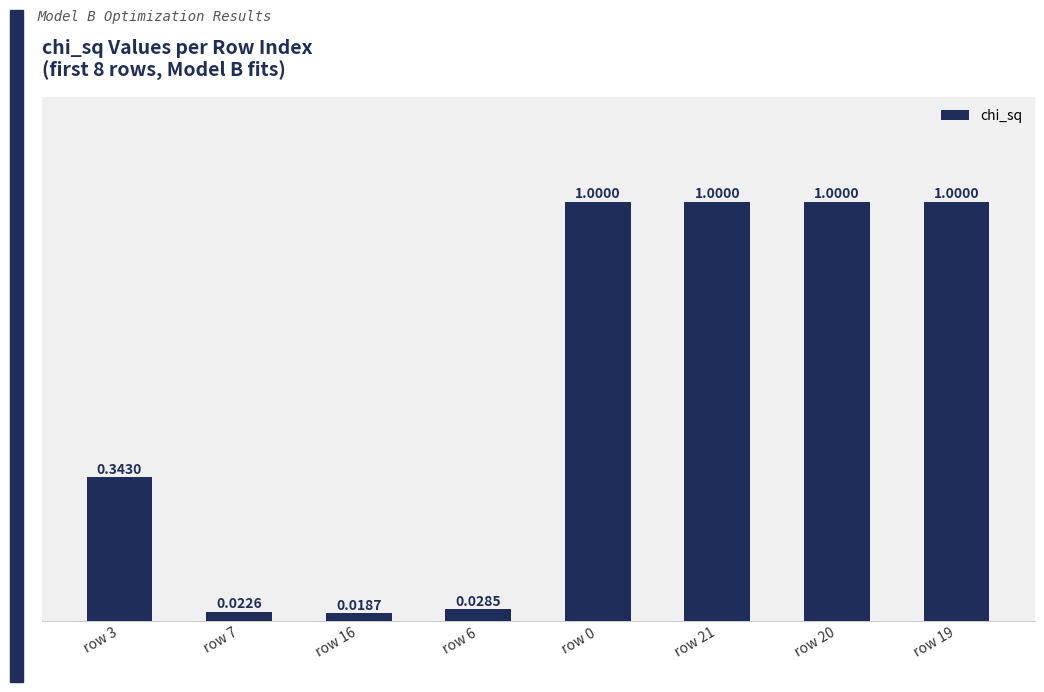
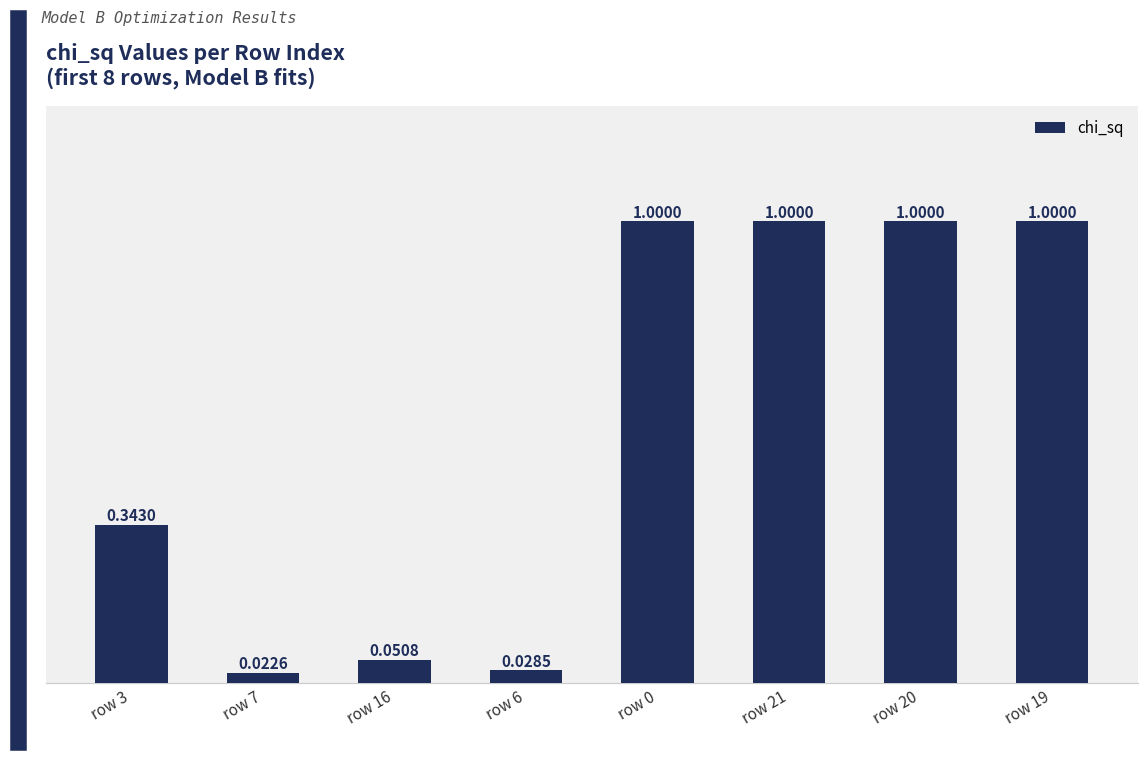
  {
    "row 3": 0.3430,
    "row 7": 0.0226,
-   "row 16": 0.0187,
+   "row 16": 0.0508,
    "row 6": 0.0285,
    "row 0": 1.0000,
    "row 21": 1.0000,
    "row 20": 1.0000,
    "row 19": 1.0000
  }
